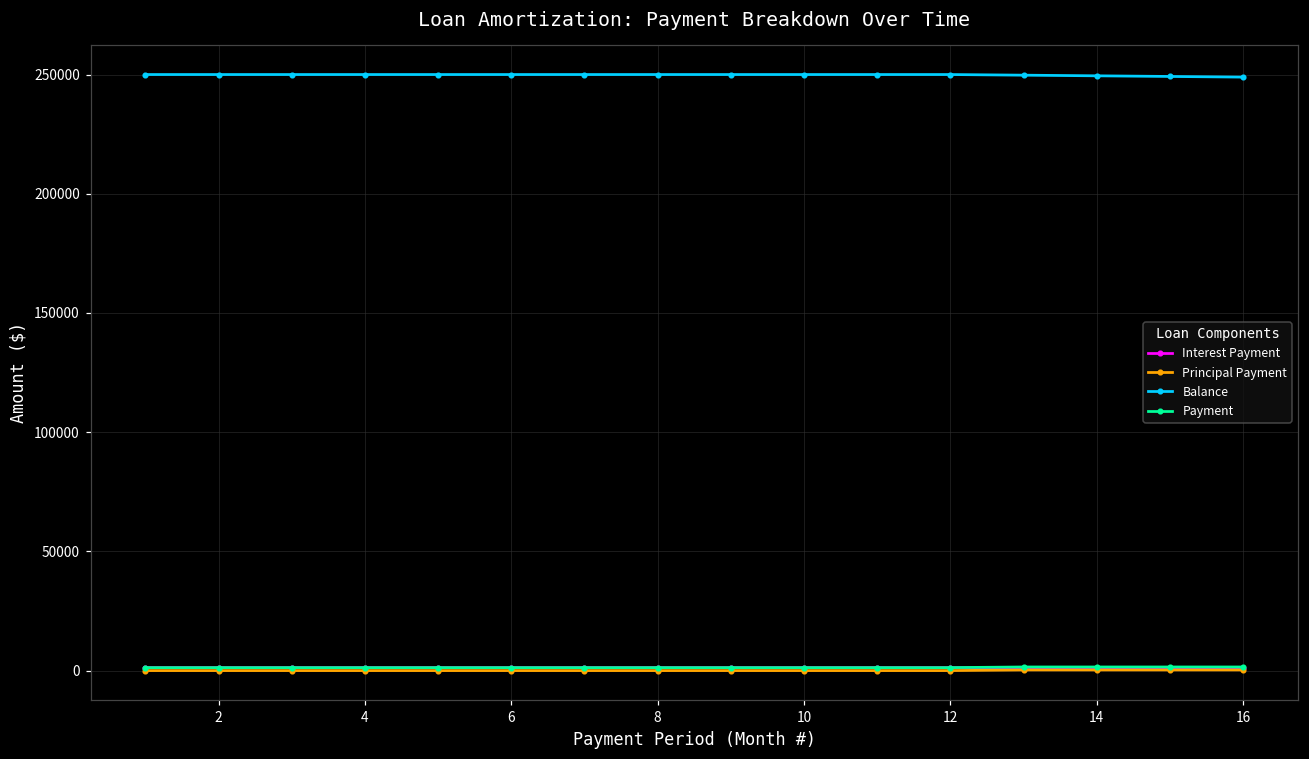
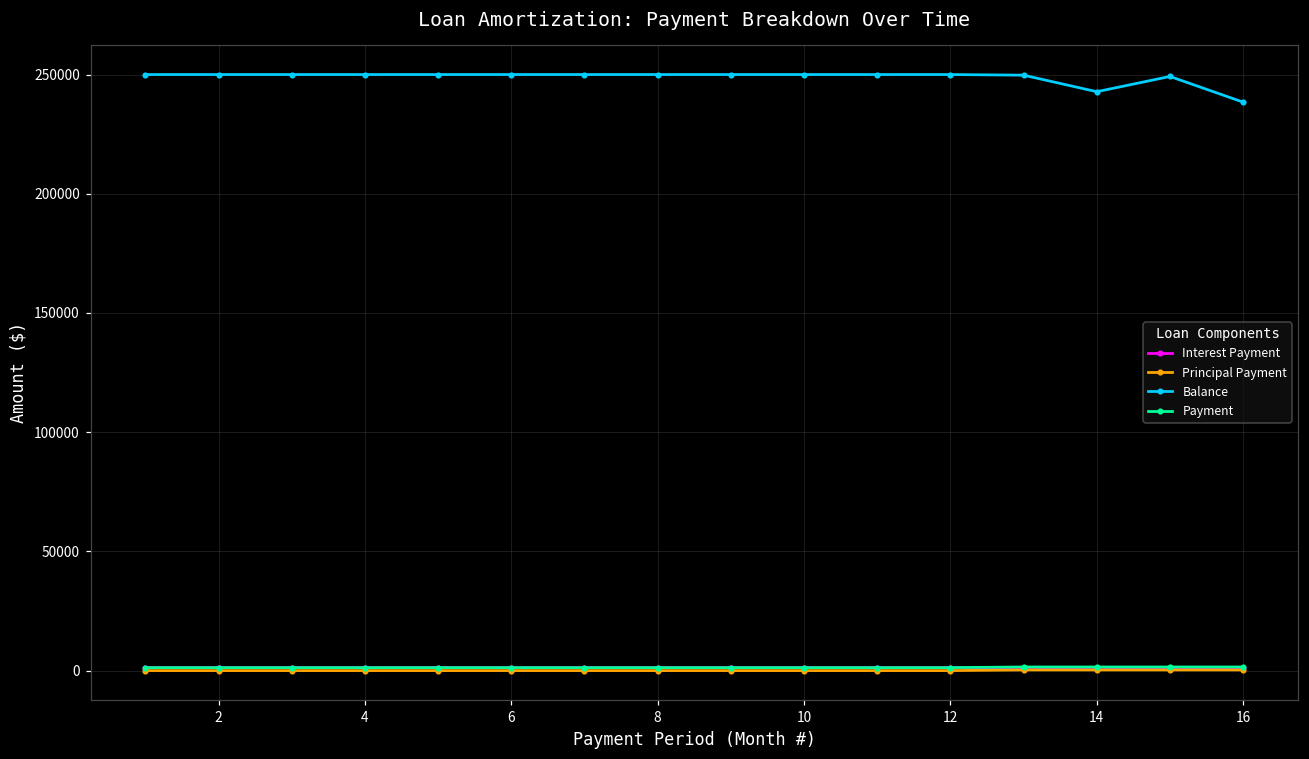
  {
    "Principal Payment": {
      "2": 0,
      "4": 0,
      "6": 0,
      "8": 0,
      "10": 0,
      "12": 0
    },
    "Balance": {
      "2": 250000,
      "4": 250000,
      "6": 250000,
      "8": 250000,
      "10": 250000,
      "12": 250000,
-     "14": 249000,
-     "16": 249000
+     "14": 243000,
+     "16": 238000
    }
  }
